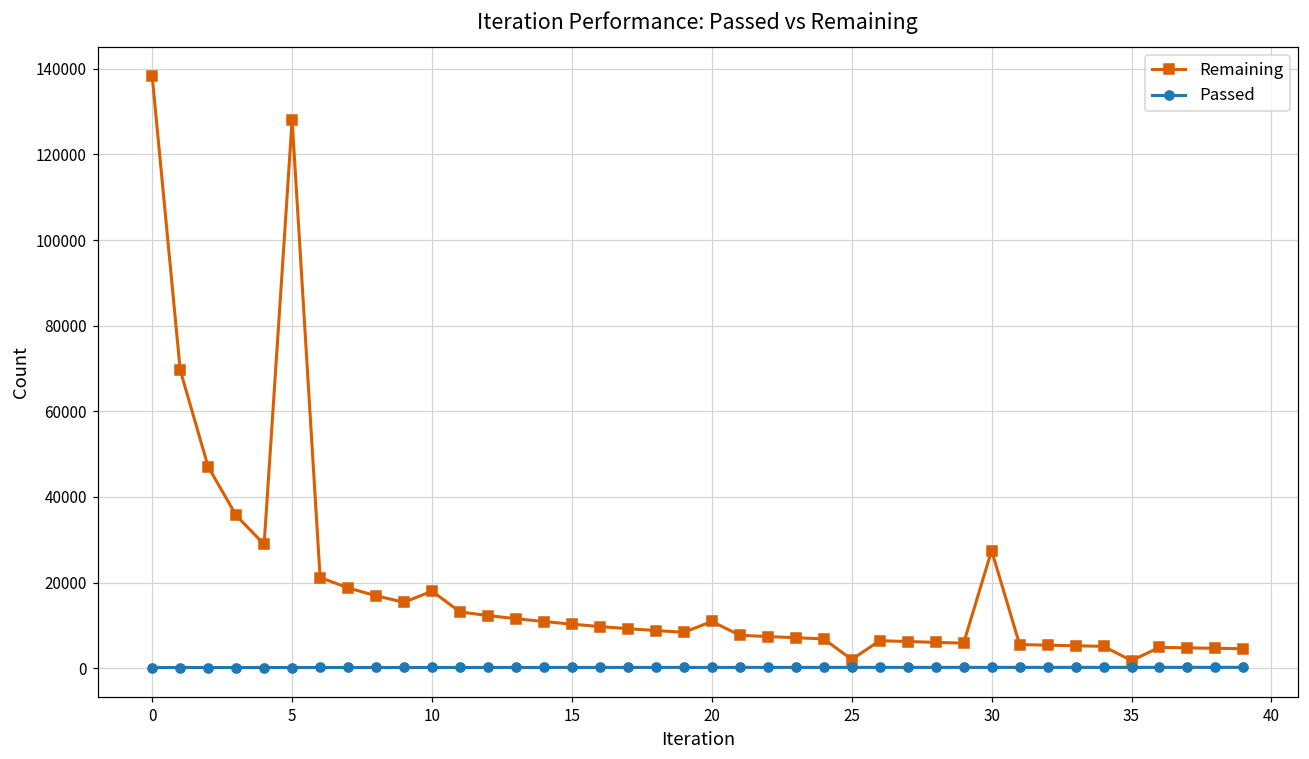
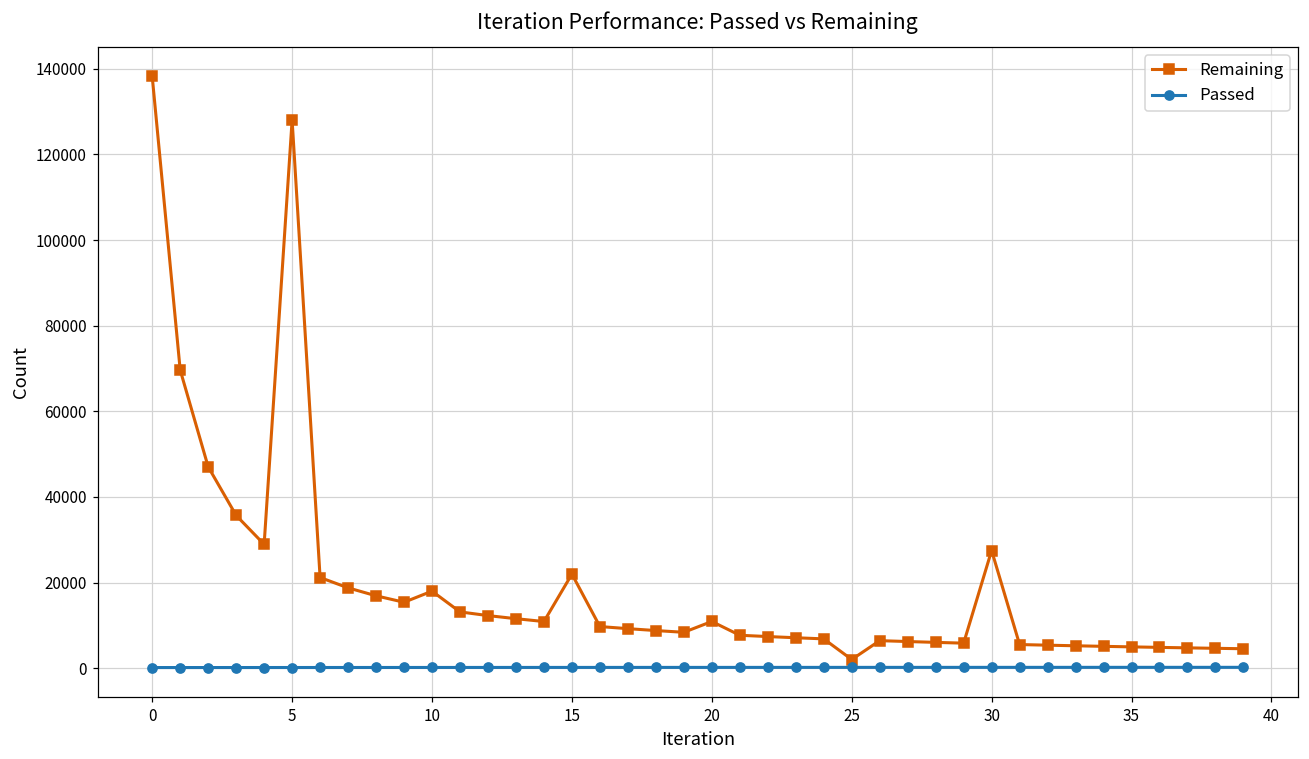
  {
    "Remaining": {
      "0": 138000,
      "5": 128000,
      "10": 18000,
-     "15": 10000,
+     "15": 22000,
      "20": 11000,
      "25": 2000,
      "30": 27000,
-     "35": 2000
+     "35": 5000
    },
    "Passed": {
      "0": 0,
      "5": 0,
      "10": 0,
      "15": 0,
      "20": 0,
      "25": 0,
      "30": 0,
      "35": 0
    }
  }
